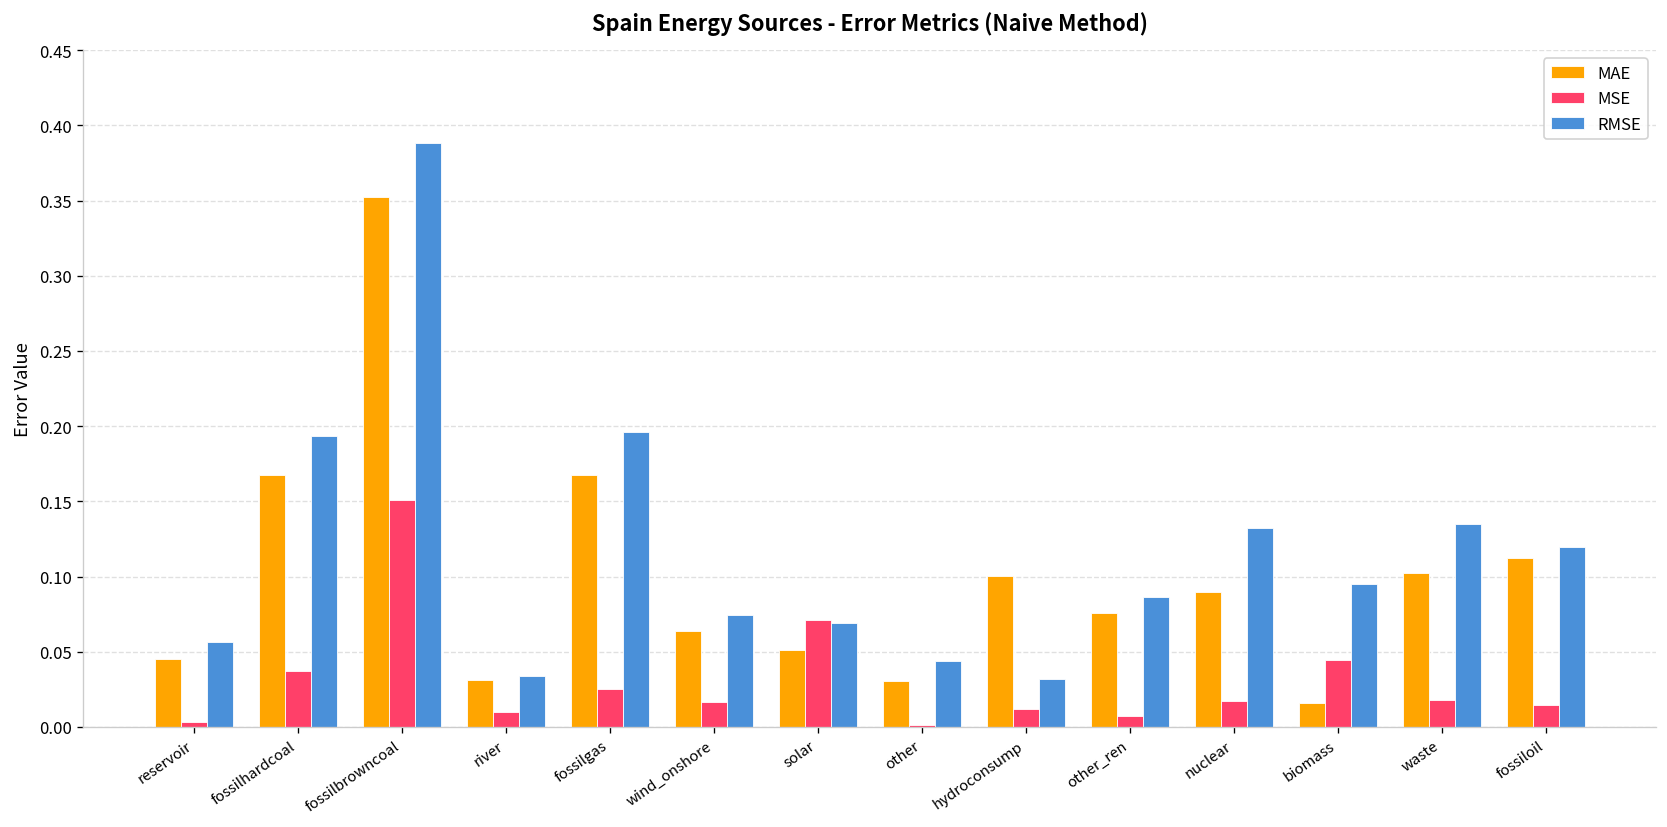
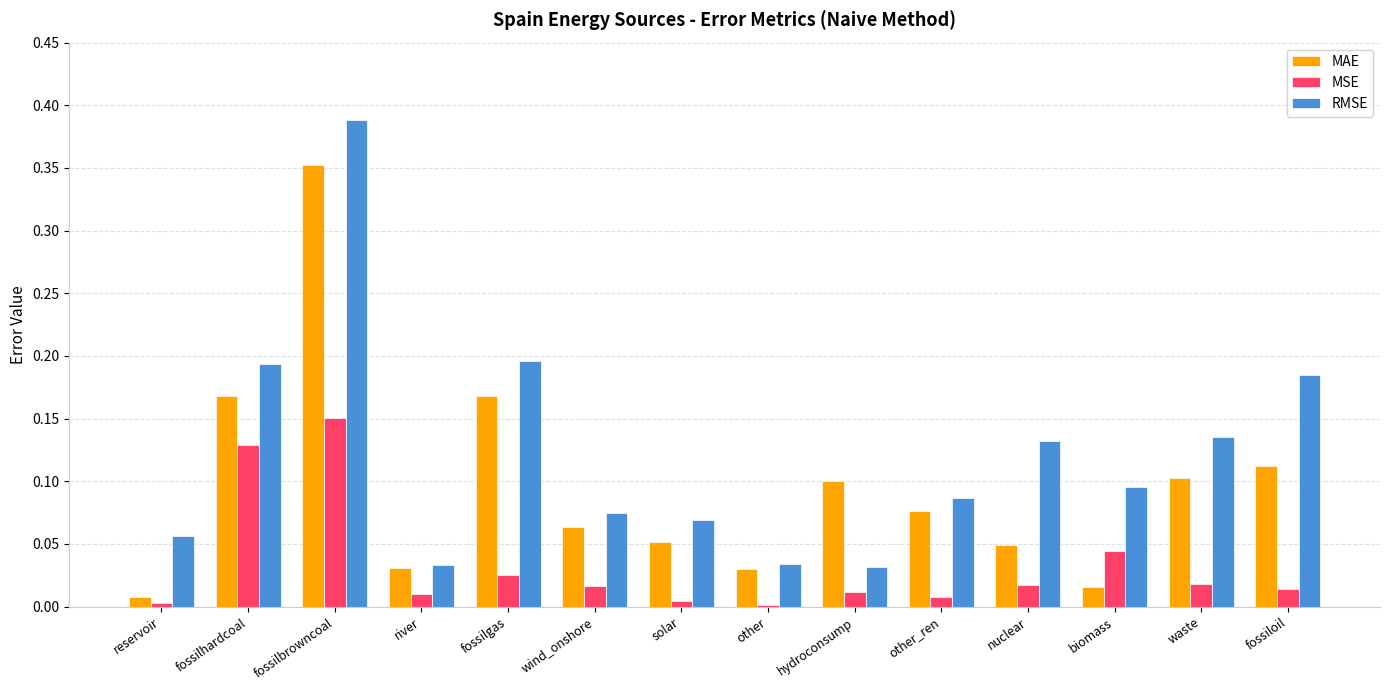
  {
    "MAE": {
-     "reservoir": 0.045,
+     "reservoir": 0.008,
      "fossilhardcoal": 0.168,
      "fossilbrowncoal": 0.352,
      "river": 0.031,
      "fossilgas": 0.168,
      "wind_onshore": 0.064,
      "solar": 0.051,
      "other": 0.030,
      "hydroconsump": 0.100,
      "other_ren": 0.076,
-     "nuclear": 0.090,
+     "nuclear": 0.049,
      "biomass": 0.016,
      "waste": 0.102,
      "fossiloil": 0.113
    },
    "MSE": {
      "reservoir": 0.003,
-     "fossilhardcoal": 0.038,
+     "fossilhardcoal": 0.129,
      "fossilbrowncoal": 0.151,
      "river": 0.010,
      "fossilgas": 0.026,
      "wind_onshore": 0.016,
-     "solar": 0.071,
+     "solar": 0.005,
      "hydroconsump": 0.012,
      "other_ren": 0.007,
      "nuclear": 0.018,
      "biomass": 0.044,
      "waste": 0.018,
      "fossiloil": 0.014
    },
    "RMSE": {
      "reservoir": 0.056,
      "fossilhardcoal": 0.194,
      "fossilbrowncoal": 0.388,
      "river": 0.034,
      "fossilgas": 0.196,
      "wind_onshore": 0.075,
      "solar": 0.069,
-     "other": 0.044,
+     "other": 0.034,
      "hydroconsump": 0.032,
      "other_ren": 0.086,
      "nuclear": 0.132,
      "biomass": 0.095,
      "waste": 0.135,
-     "fossiloil": 0.120
+     "fossiloil": 0.185
    }
  }
